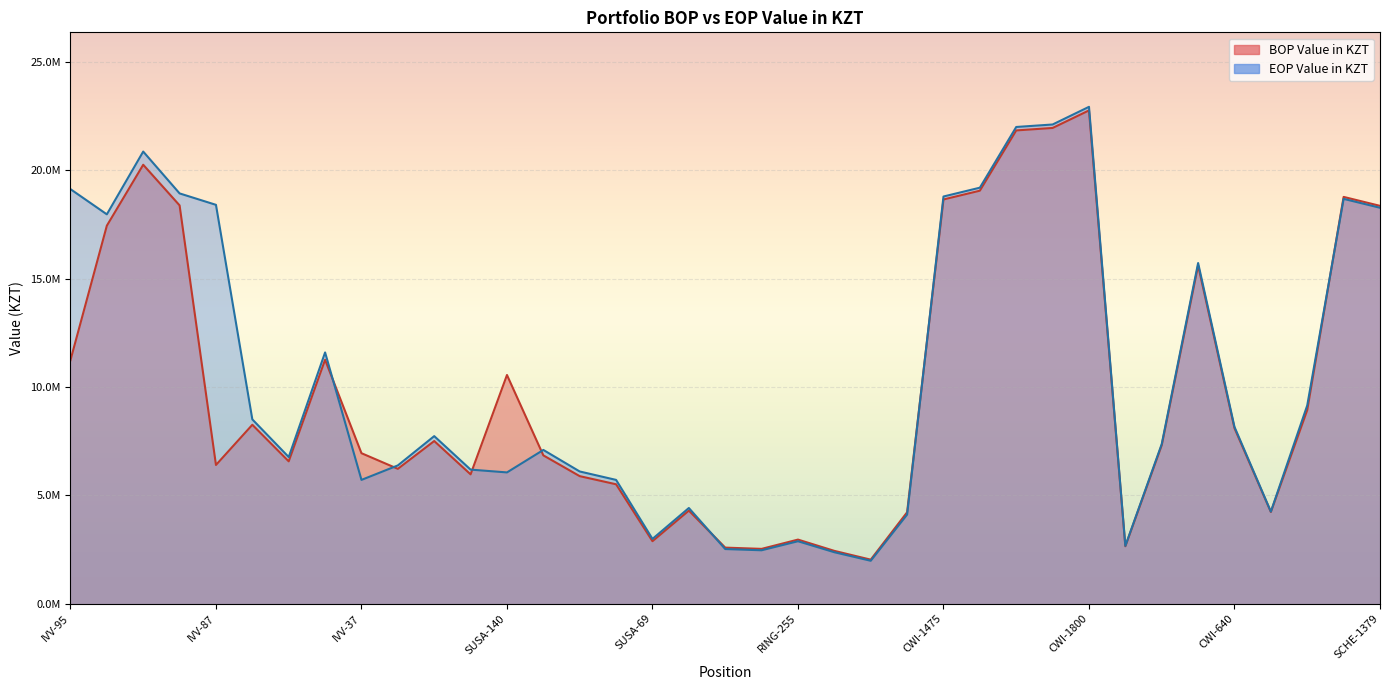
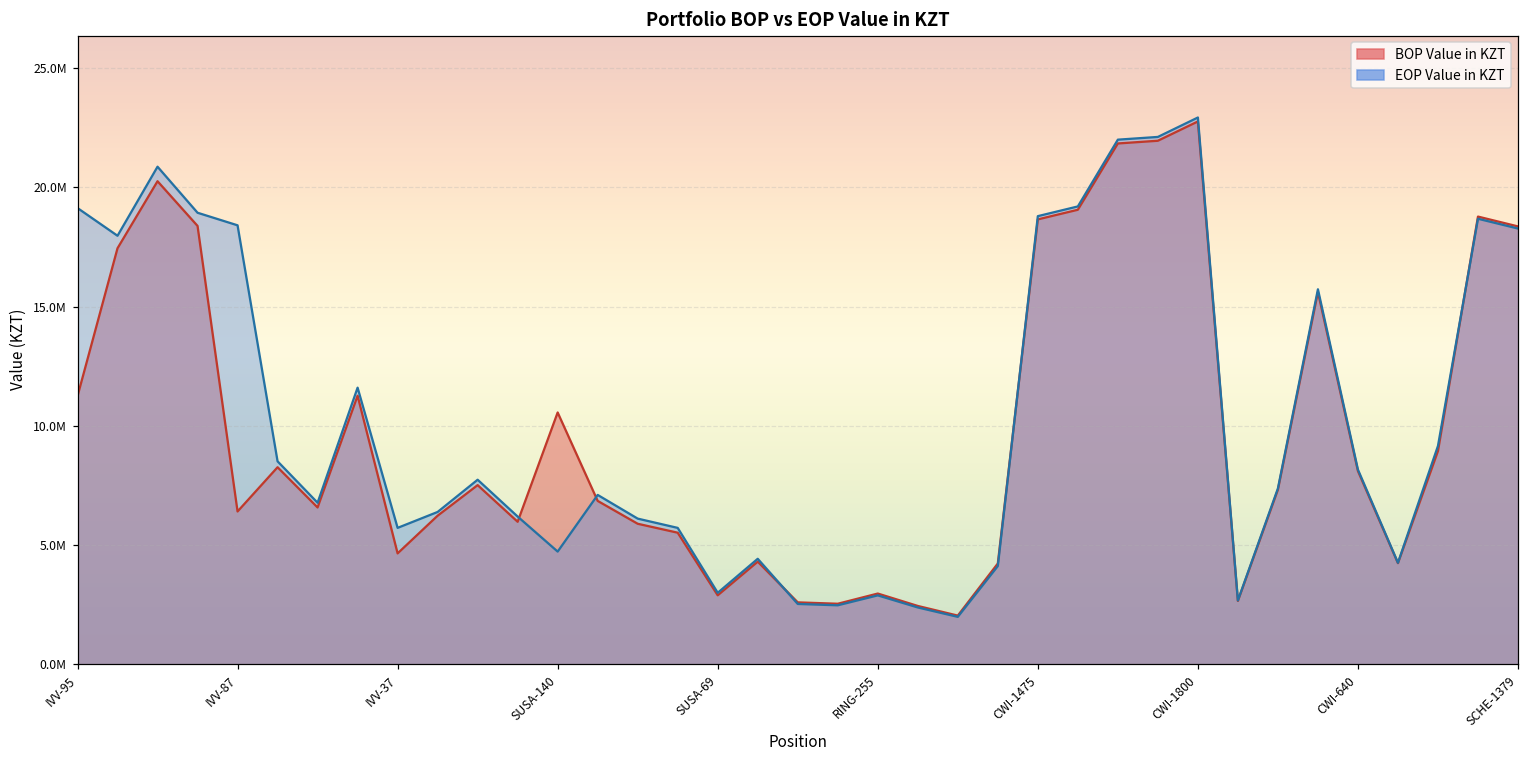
  {
    "BOP Value in KZT": {
      "IVV-95": 11200000,
      "IVV-87": 6400000,
-     "IVV-37": 6900000,
+     "IVV-37": 4600000,
      "SUSA-140": 10600000,
      "CWI-1475": 18700000,
      "CWI-1800": 22800000
    },
    "EOP Value in KZT": {
      "IVV-95": 19100000,
      "IVV-87": 18400000,
      "IVV-37": 5700000,
-     "SUSA-140": 6100000,
+     "SUSA-140": 4700000,
      "CWI-1475": 18800000,
      "CWI-1800": 22900000
    }
  }
